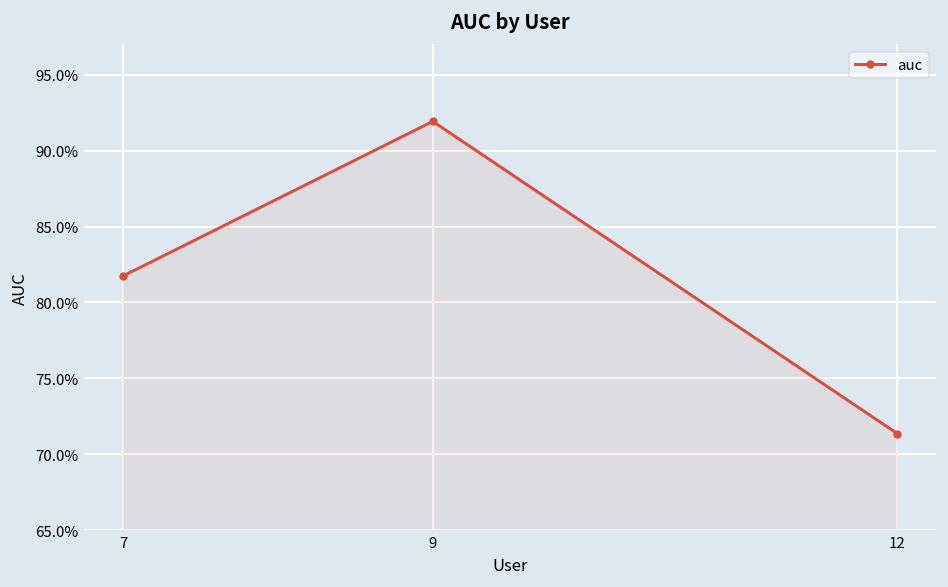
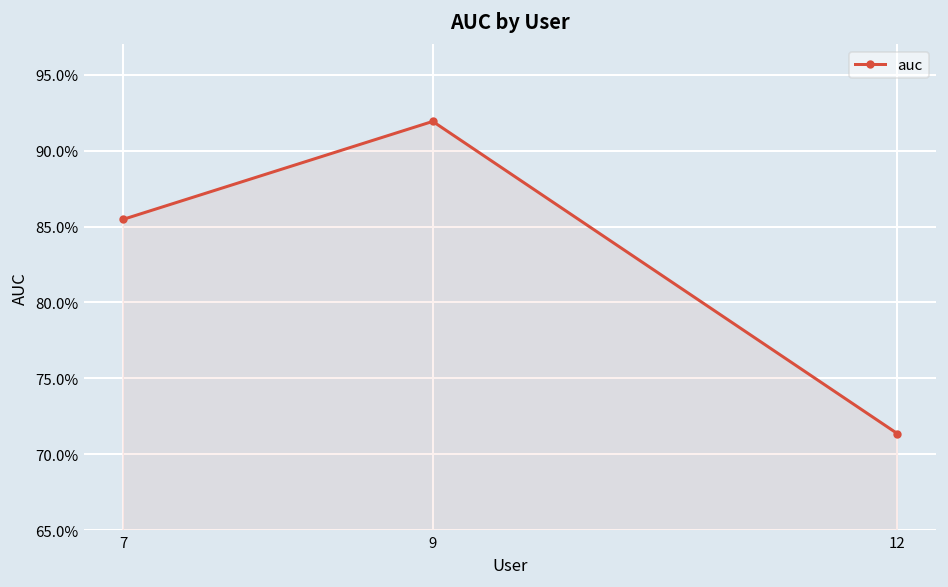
  {
-   "7": "81.7%",
+   "7": "85.5%",
    "9": "91.9%",
    "12": "71.4%"
  }
